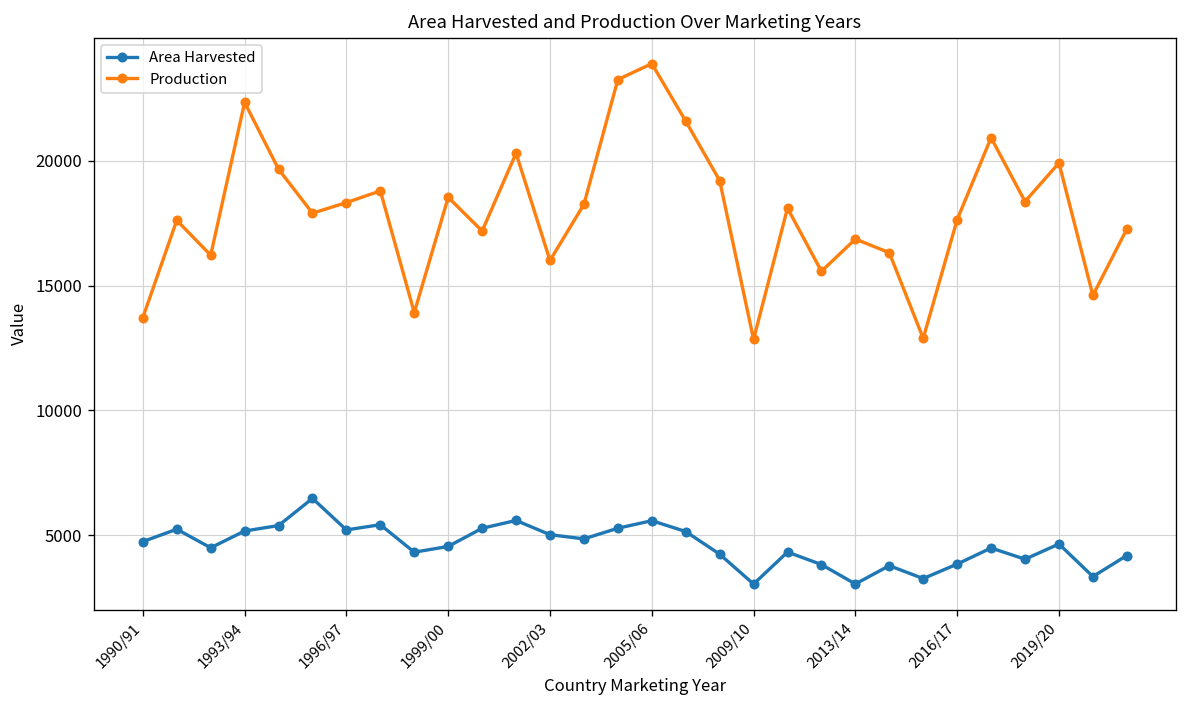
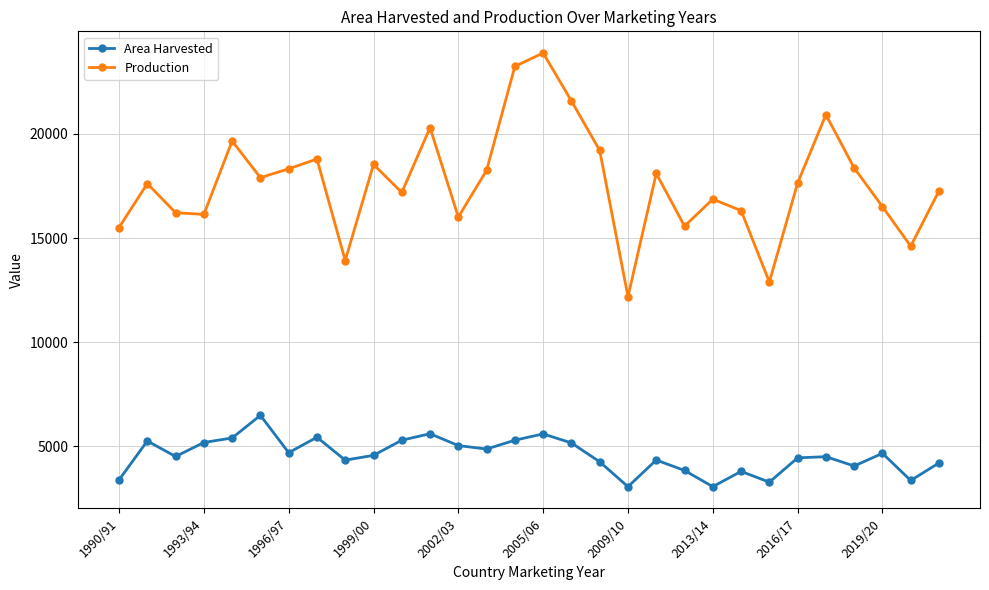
  {
    "Area Harvested": {
-     "1990/91": 4700,
+     "1990/91": 3400,
      "1993/94": 5200,
-     "1996/97": 5200,
+     "1996/97": 4700,
      "1999/00": 4600,
      "2002/03": 5000,
      "2005/06": 5600,
      "2009/10": 3000,
      "2013/14": 3100,
-     "2016/17": 3800,
+     "2016/17": 4400,
      "2019/20": 4700
    },
    "Production": {
-     "1990/91": 13700,
-     "1993/94": 22300,
+     "1990/91": 15500,
+     "1993/94": 16100,
      "1996/97": 18300,
      "1999/00": 18500,
      "2002/03": 16000,
      "2005/06": 23900,
-     "2009/10": 12800,
+     "2009/10": 12200,
      "2013/14": 16900,
      "2016/17": 17600,
-     "2019/20": 19900
+     "2019/20": 16500
    }
  }
